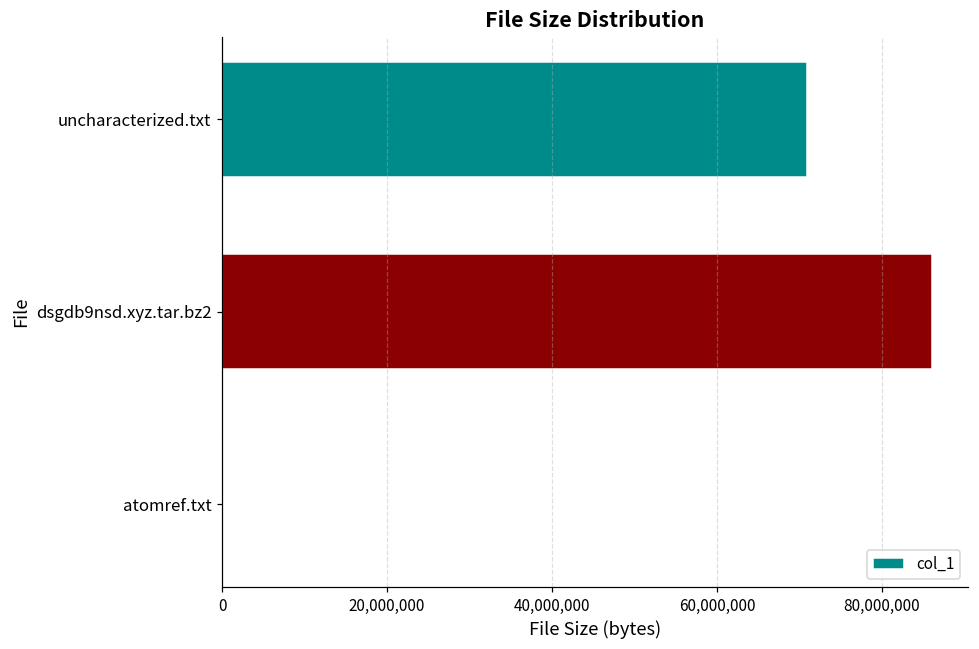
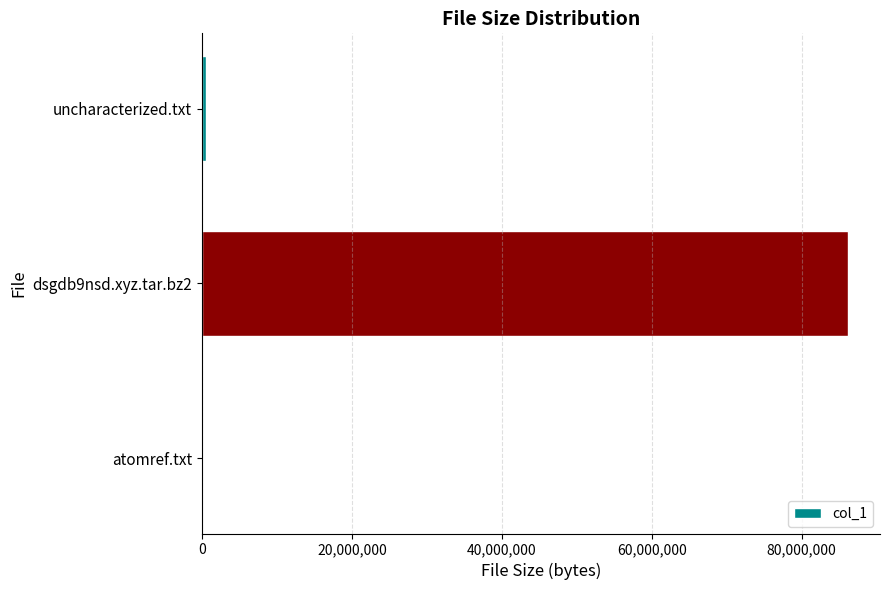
  {
-   "uncharacterized.txt": "71,000,000",
+   "uncharacterized.txt": "0",
    "dsgdb9nsd.xyz.tar.bz2": "86,000,000"
  }
